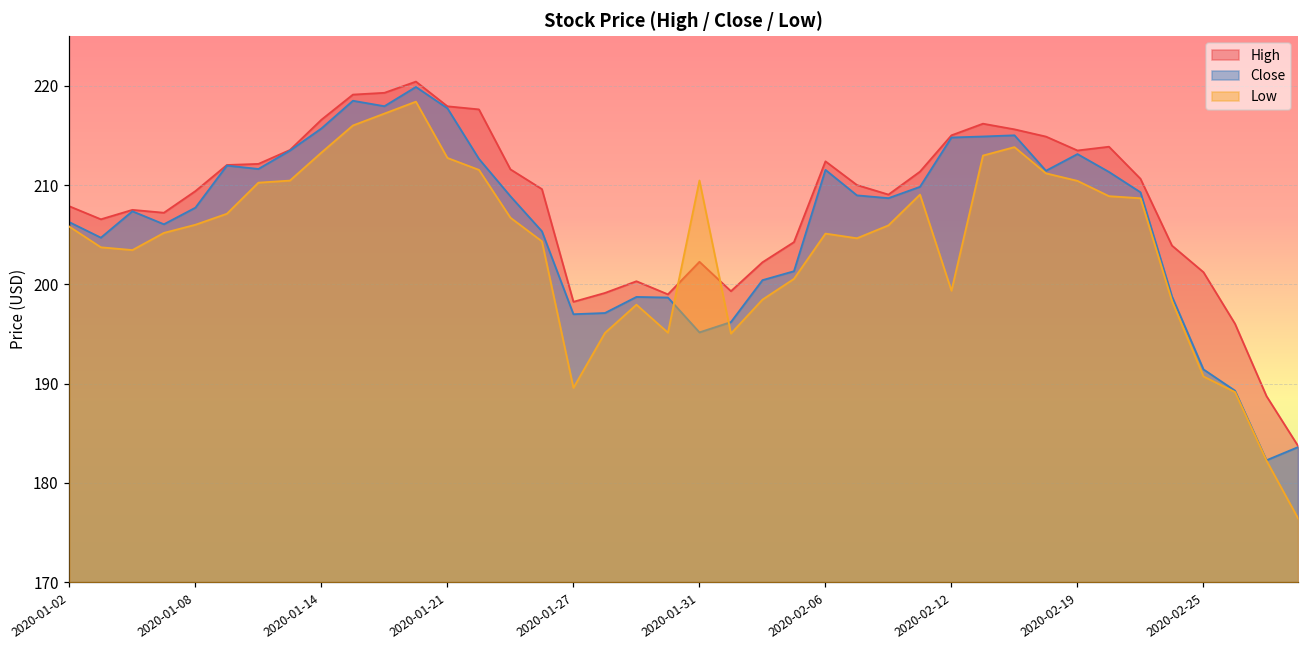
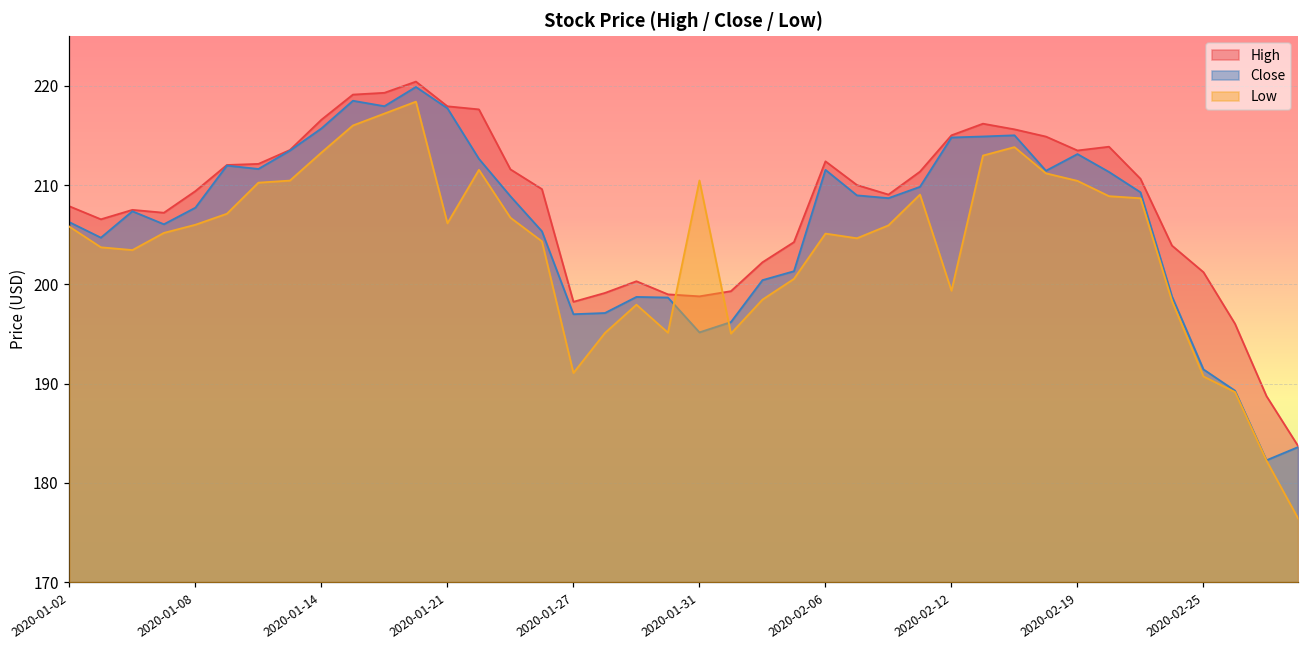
  {
    "High": {
      "2020-01-02": 208,
      "2020-01-08": 209,
      "2020-01-14": 217,
      "2020-01-27": 198,
-     "2020-01-31": 202,
+     "2020-01-31": 199,
      "2020-02-06": 212,
      "2020-02-19": 213,
      "2020-02-25": 201
    },
    "Close": {
      "2020-01-02": 206,
      "2020-01-08": 208,
      "2020-01-14": 216,
      "2020-01-27": 197,
      "2020-01-31": 195,
      "2020-02-06": 212,
      "2020-02-19": 213,
      "2020-02-25": 191
    },
    "Low": {
      "2020-01-02": 206,
      "2020-01-08": 206,
      "2020-01-14": 213,
-     "2020-01-21": 213,
-     "2020-01-27": 190,
+     "2020-01-21": 206,
+     "2020-01-27": 191,
      "2020-01-31": 210,
      "2020-02-06": 205,
      "2020-02-12": 199,
      "2020-02-19": 210,
      "2020-02-25": 191
    }
  }
